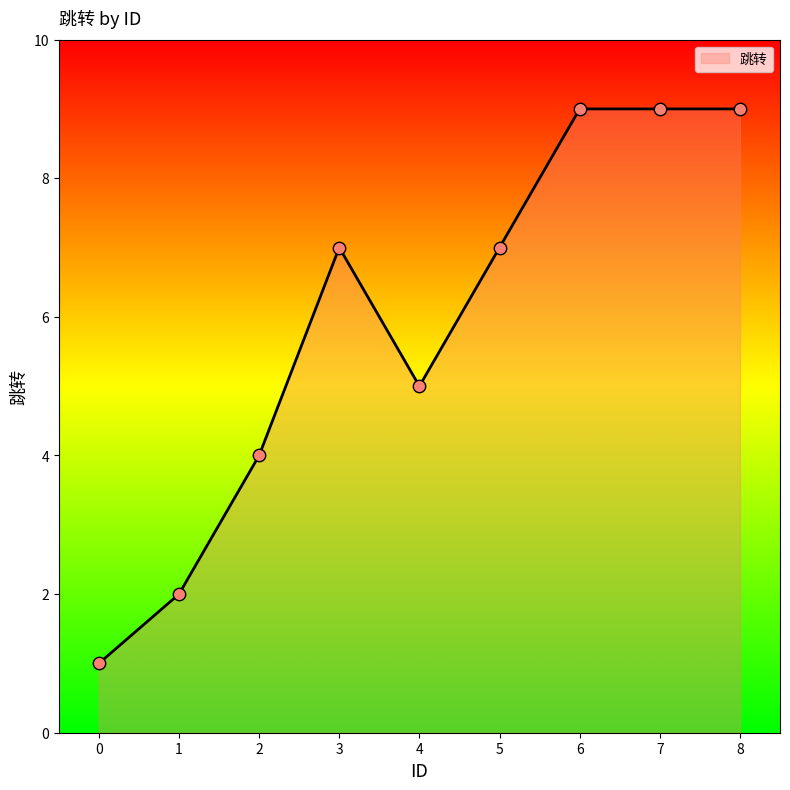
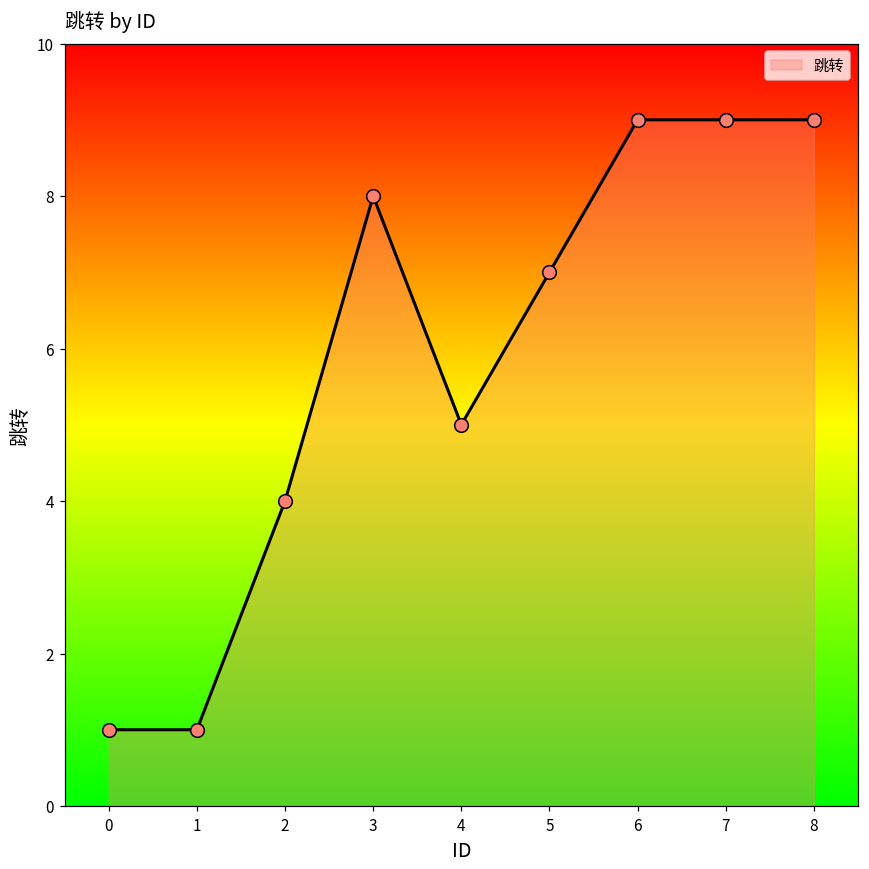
  {
    "0": 1,
-   "1": 2,
+   "1": 1,
    "2": 4,
-   "3": 7,
+   "3": 8,
    "4": 5,
    "5": 7,
    "6": 9,
    "7": 9,
    "8": 9
  }
